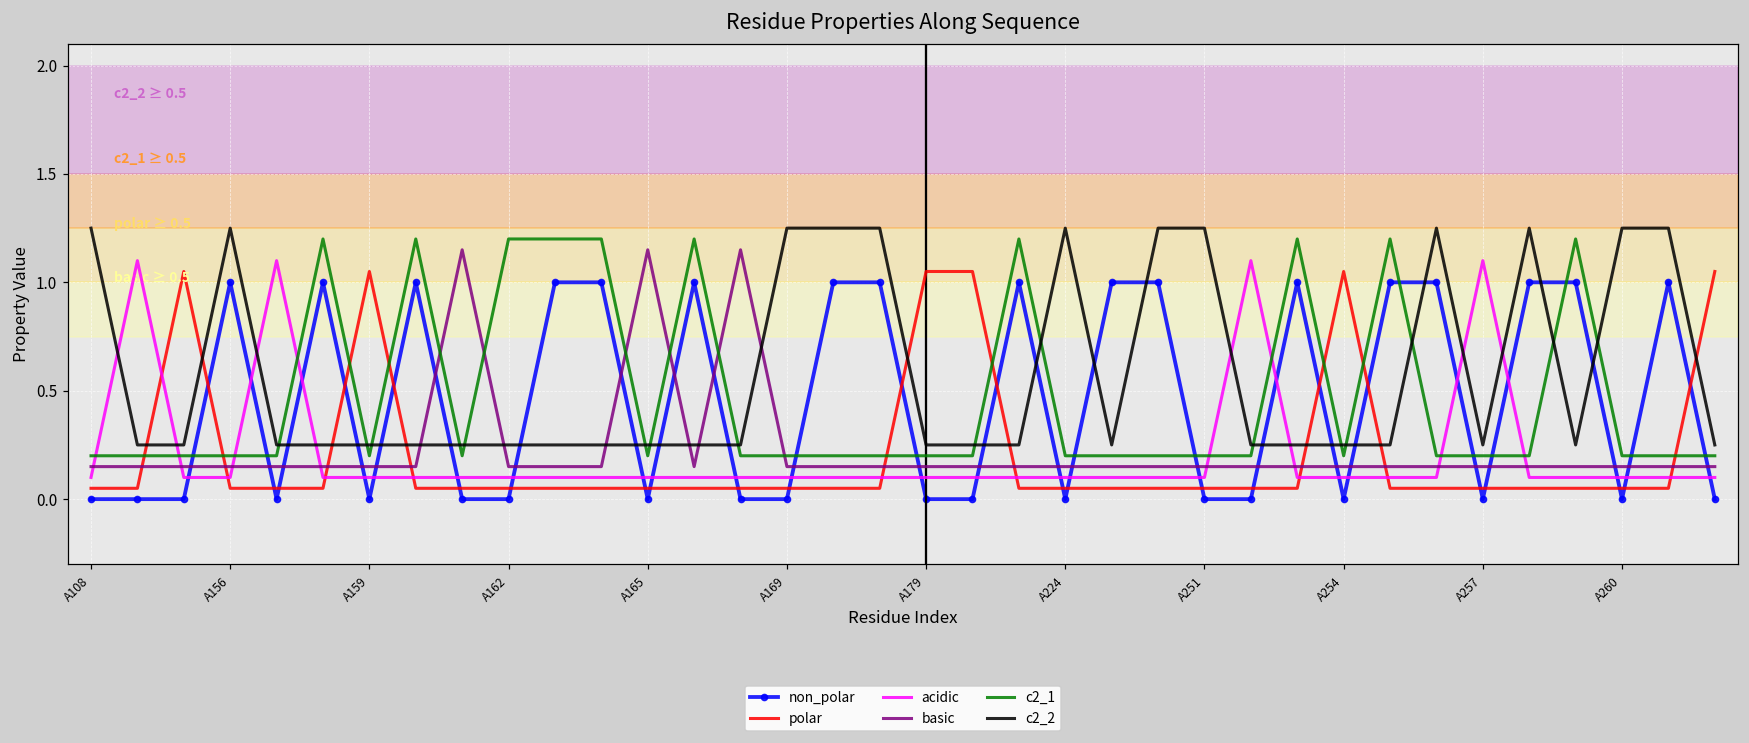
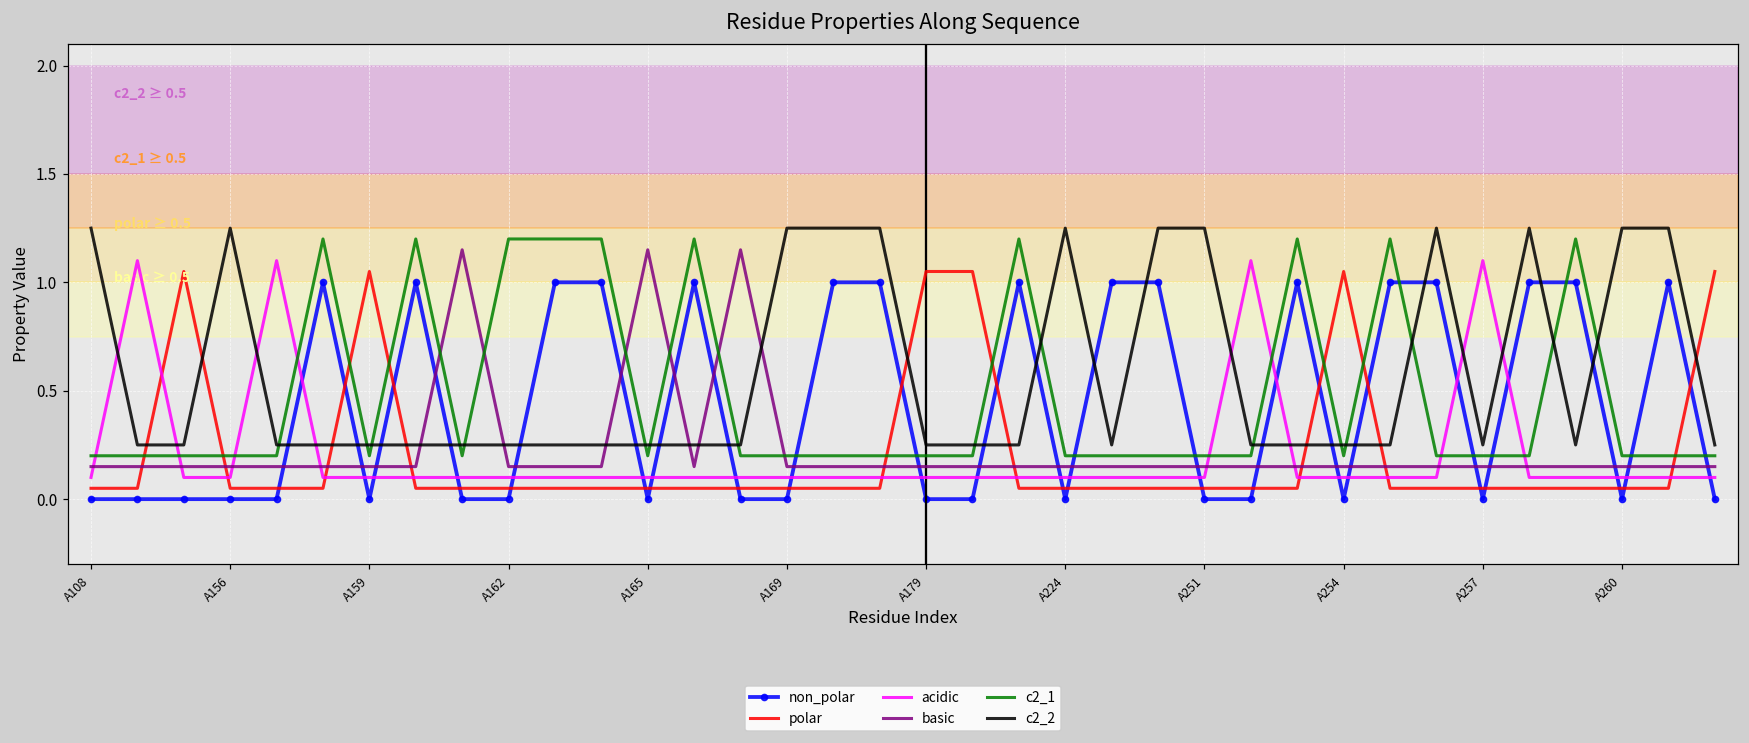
  {
    "non_polar": {
      "A108": 0,
-     "A156": 1,
+     "A156": 0,
      "A159": 0,
      "A162": 0,
      "A165": 0,
      "A169": 0,
      "A179": 0,
      "A224": 0,
      "A251": 0,
      "A254": 0,
      "A257": 0,
      "A260": 0
    },
    "polar": {
      "A108": 0.05,
      "A156": 0.05,
      "A159": 1.05,
      "A162": 0.05,
      "A165": 0.05,
      "A169": 0.05,
      "A179": 1.05,
      "A224": 0.05,
      "A251": 0.05,
      "A254": 1.05,
      "A257": 0.05,
      "A260": 0.05
    },
    "acidic": {
      "A108": 0.10,
      "A156": 0.10,
      "A159": 0.10,
      "A162": 0.10,
      "A165": 0.10,
      "A169": 0.10,
      "A179": 0.10,
      "A224": 0.10,
      "A251": 0.10,
      "A254": 0.10,
      "A257": 1.10,
      "A260": 0.10
    },
    "basic": {
      "A108": 0.15,
      "A156": 0.15,
      "A159": 0.15,
      "A162": 0.15,
      "A165": 1.15,
      "A169": 0.15,
      "A179": 0.15,
      "A224": 0.15,
      "A251": 0.15,
      "A254": 0.15,
      "A257": 0.15,
      "A260": 0.15
    },
    "c2_1": {
      "A108": 0.20,
      "A156": 0.20,
      "A159": 0.20,
      "A162": 1.20,
      "A165": 0.20,
      "A169": 0.20,
      "A179": 0.20,
      "A224": 0.20,
      "A251": 0.20,
      "A254": 0.20,
      "A257": 0.20,
      "A260": 0.20
    },
    "c2_2": {
      "A156": 1.25,
      "A159": 0.25,
      "A162": 0.25,
      "A165": 0.25,
      "A169": 1.25,
      "A179": 0.25,
      "A224": 1.25,
      "A251": 1.25,
      "A254": 0.25,
      "A257": 0.25,
      "A260": 1.25
    }
  }
